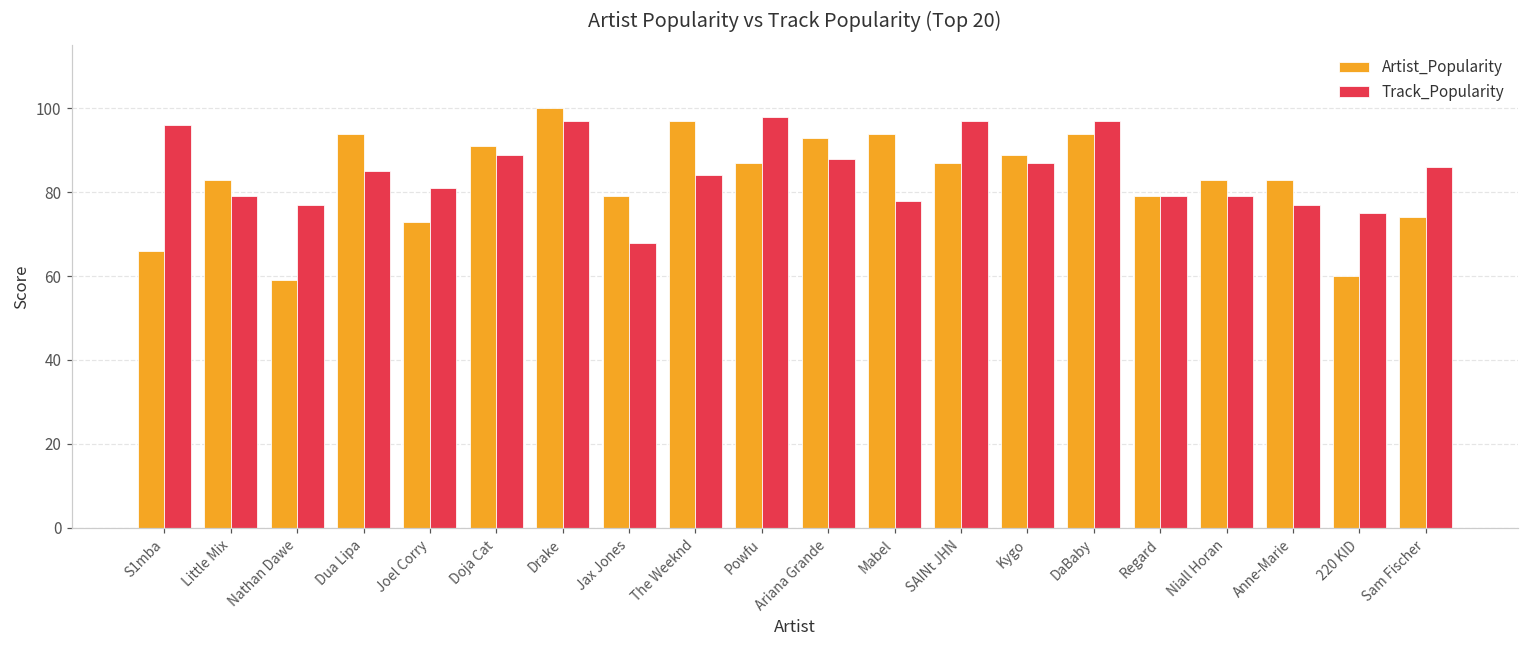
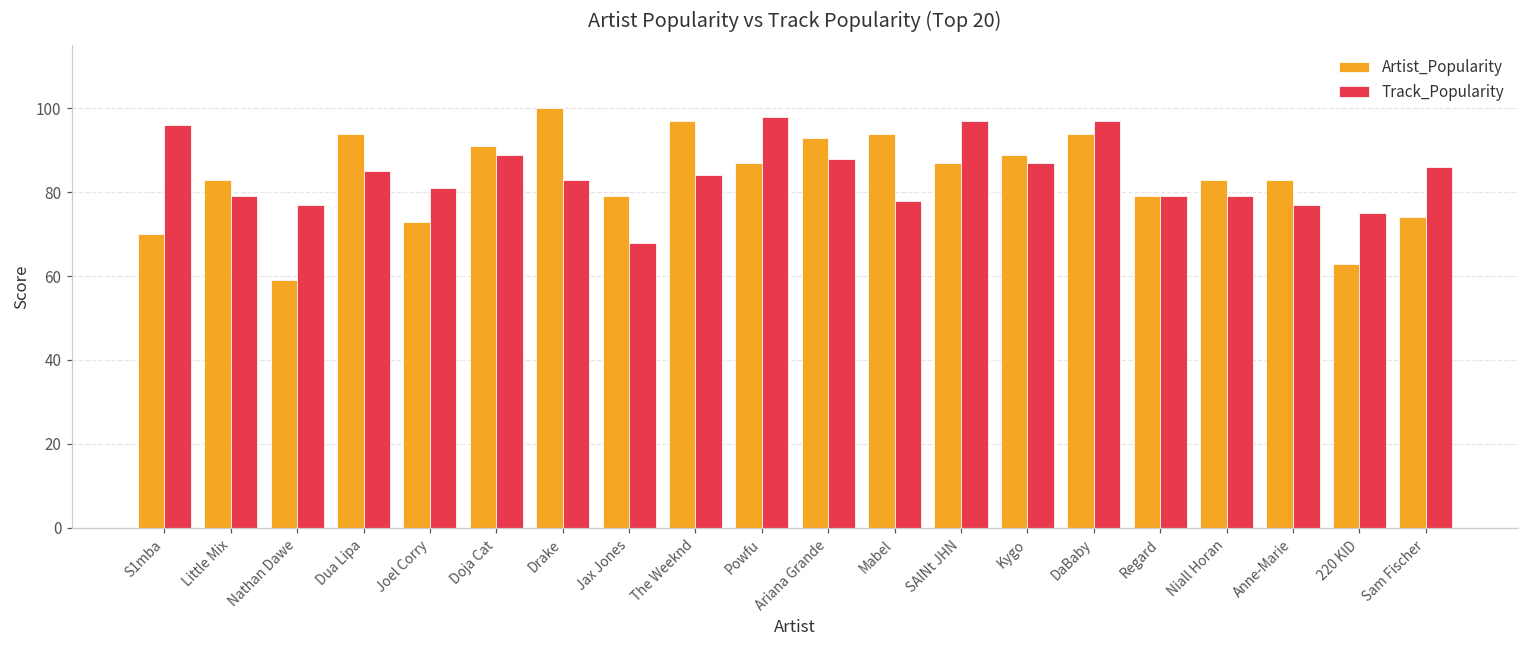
  {
    "Artist_Popularity": {
-     "S1mba": 66,
+     "S1mba": 70,
      "Little Mix": 83,
      "Nathan Dawe": 59,
      "Dua Lipa": 94,
      "Joel Corry": 73,
      "Doja Cat": 91,
      "Drake": 100,
      "Jax Jones": 79,
      "The Weeknd": 97,
      "Powfu": 87,
      "Ariana Grande": 93,
      "Mabel": 94,
      "SAINt JHN": 87,
      "Kygo": 89,
      "DaBaby": 94,
      "Regard": 79,
      "Niall Horan": 83,
      "Anne-Marie": 83,
-     "220 KID": 60,
+     "220 KID": 63,
      "Sam Fischer": 74
    },
    "Track_Popularity": {
      "S1mba": 96,
      "Little Mix": 79,
      "Nathan Dawe": 77,
      "Dua Lipa": 85,
      "Joel Corry": 81,
      "Doja Cat": 89,
-     "Drake": 97,
+     "Drake": 83,
      "Jax Jones": 68,
      "The Weeknd": 84,
      "Powfu": 98,
      "Ariana Grande": 88,
      "Mabel": 78,
      "SAINt JHN": 97,
      "Kygo": 87,
      "DaBaby": 97,
      "Regard": 79,
      "Niall Horan": 79,
      "Anne-Marie": 77,
      "220 KID": 75,
      "Sam Fischer": 86
    }
  }
